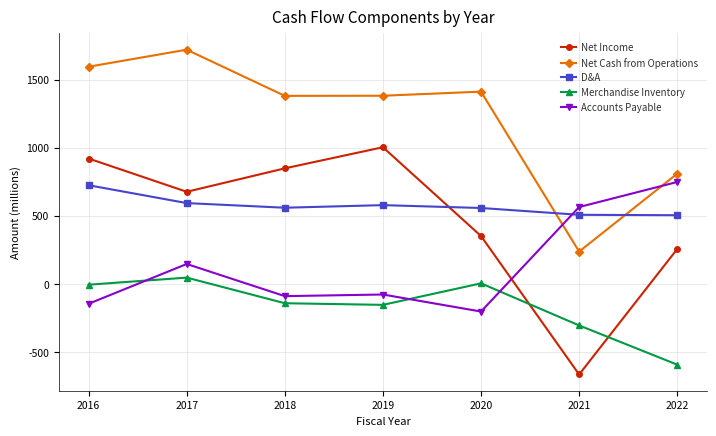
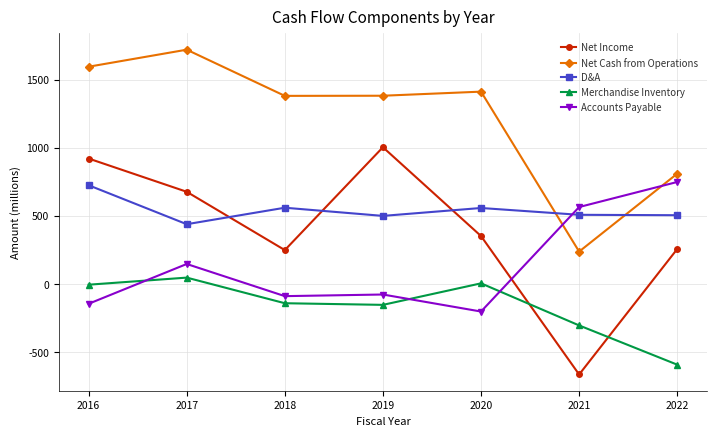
  {
    "Net Income": {
      "2016": 920,
      "2017": 680,
-     "2018": 850,
+     "2018": 250,
      "2019": 1000,
      "2020": 350,
      "2021": -670,
      "2022": 260
    },
    "Net Cash from Operations": {
      "2016": 1590,
      "2017": 1720,
      "2018": 1380,
      "2019": 1380,
      "2020": 1410,
      "2021": 240,
      "2022": 810
    },
    "D&A": {
      "2016": 720,
-     "2017": 590,
+     "2017": 440,
      "2018": 560,
-     "2019": 580,
+     "2019": 500,
      "2020": 560,
      "2021": 510,
      "2022": 500
    },
    "Merchandise Inventory": {
      "2016": -10,
      "2017": 50,
      "2018": -140,
      "2019": -150,
      "2020": 0,
      "2021": -310,
      "2022": -590
    },
    "Accounts Payable": {
      "2016": -150,
      "2017": 150,
      "2018": -90,
      "2019": -80,
      "2020": -200,
      "2021": 560,
      "2022": 750
    }
  }
